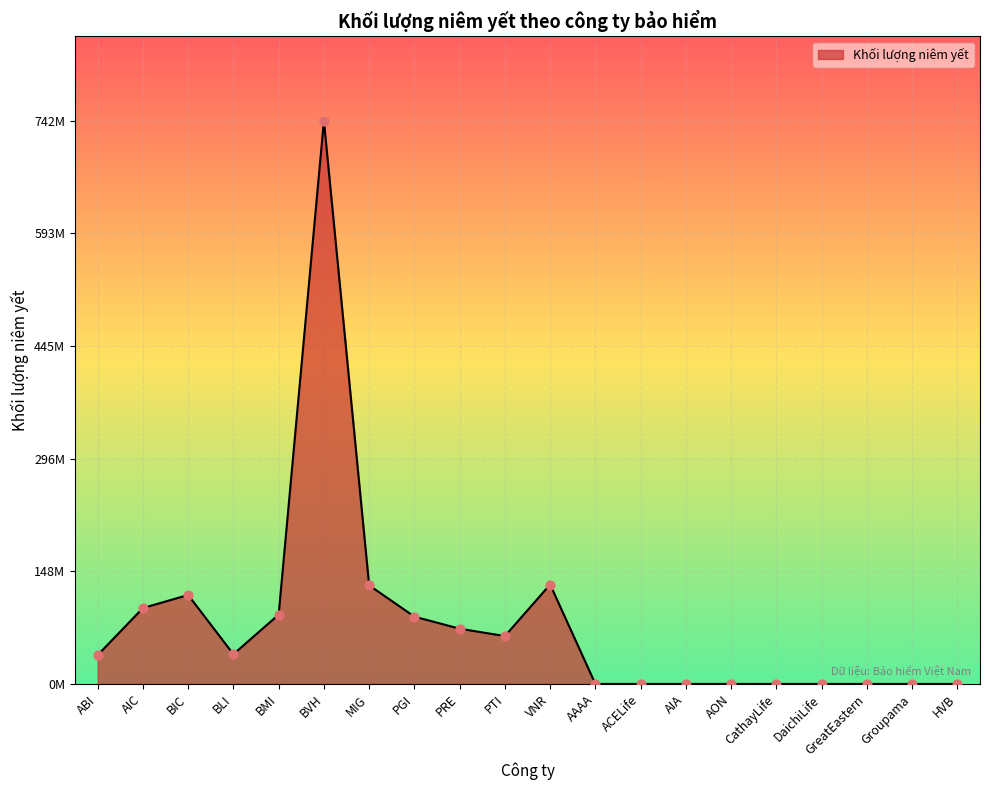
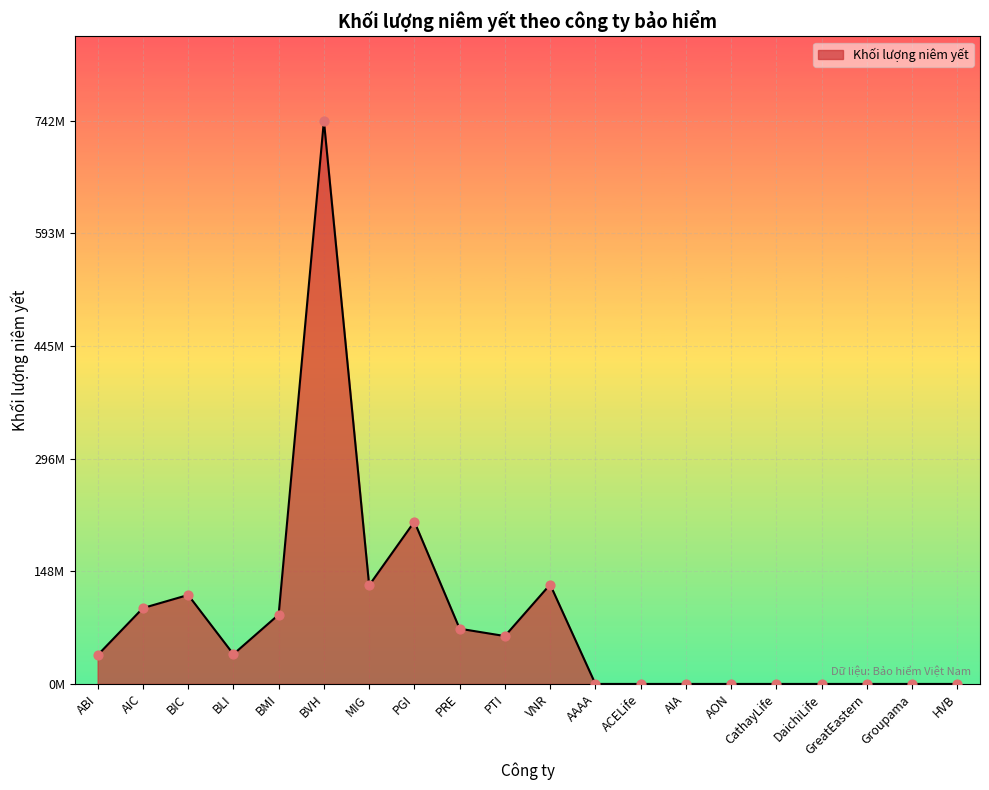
  {
    "ABI": 40000000,
    "AIC": 100000000,
    "BIC": 120000000,
    "BLI": 40000000,
    "BMI": 90000000,
    "BVH": 740000000,
    "MIG": 130000000,
-   "PGI": 90000000,
+   "PGI": 210000000,
    "PRE": 70000000,
    "PTI": 60000000,
    "VNR": 130000000,
    "AAAA": 0,
    "ACELife": 0,
    "AIA": 0,
    "AON": 0,
    "CathayLife": 0,
    "DaichiLife": 0,
    "GreatEastern": 0,
    "Groupama": 0,
    "HVB": 0
  }
